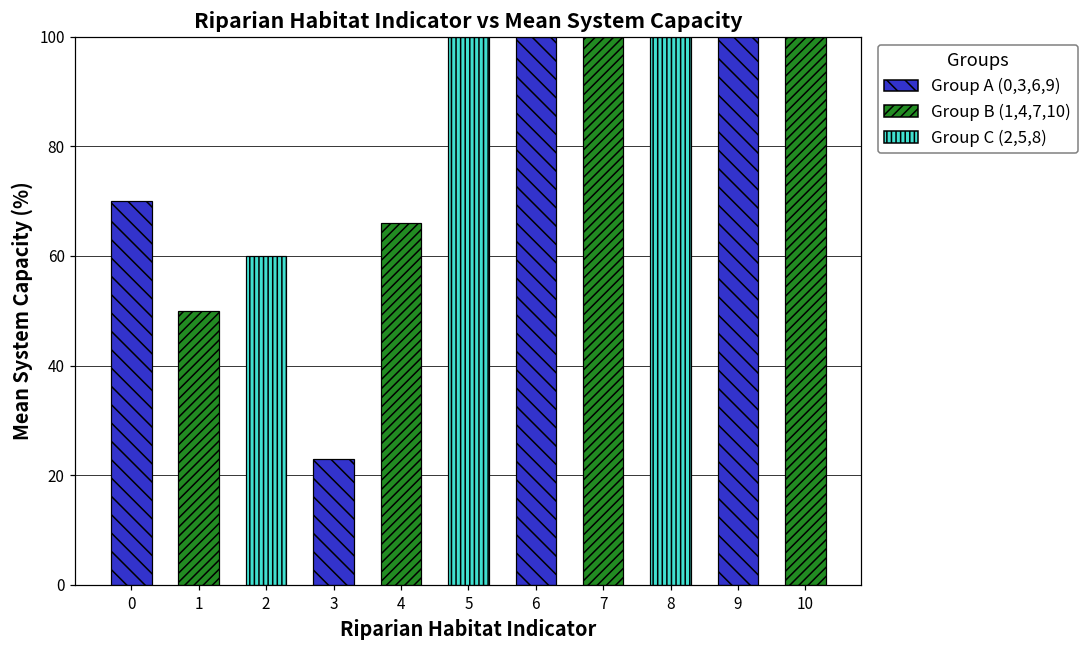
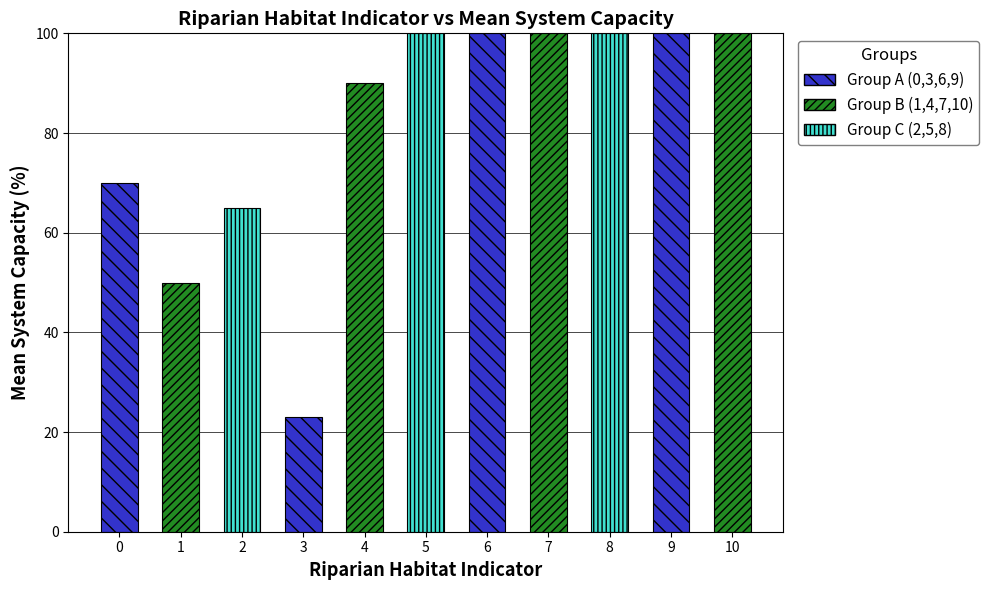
  {
    "0": 70,
    "1": 50,
-   "2": 60,
+   "2": 65,
    "3": 23,
-   "4": 66,
+   "4": 90,
    "5": 100,
    "6": 100,
    "7": 100,
    "8": 100,
    "9": 100,
    "10": 100
  }
